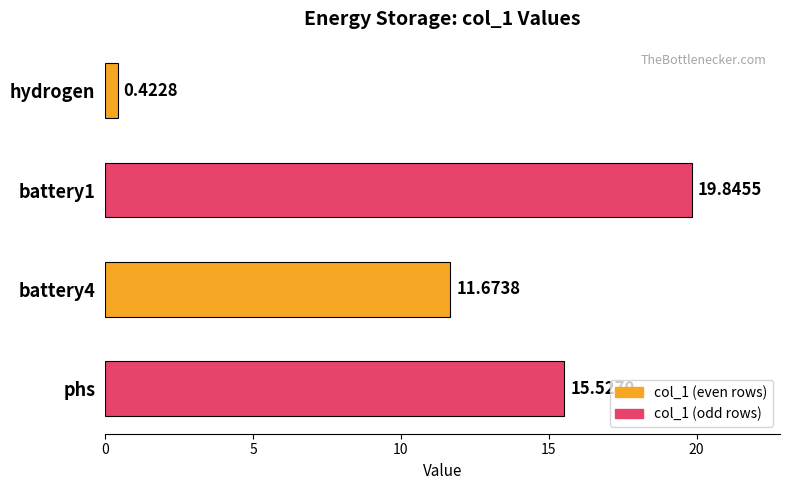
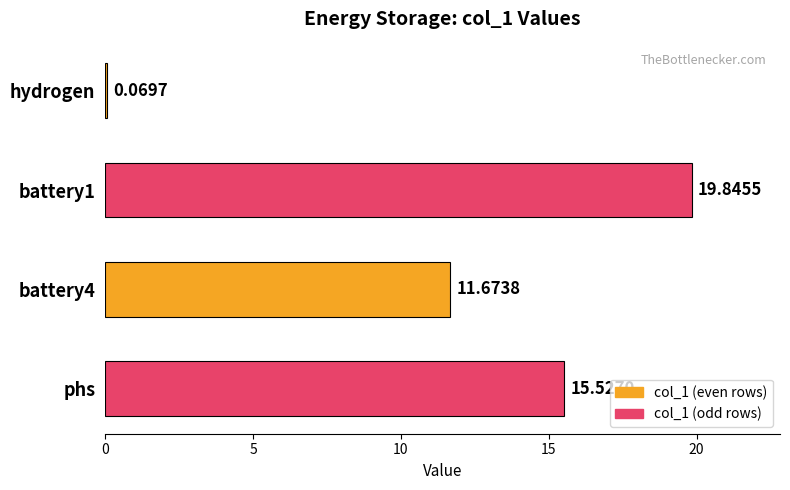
  {
-   "hydrogen": 0.4228,
+   "hydrogen": 0.0697,
    "battery1": 19.8455,
    "battery4": 11.6738
  }
